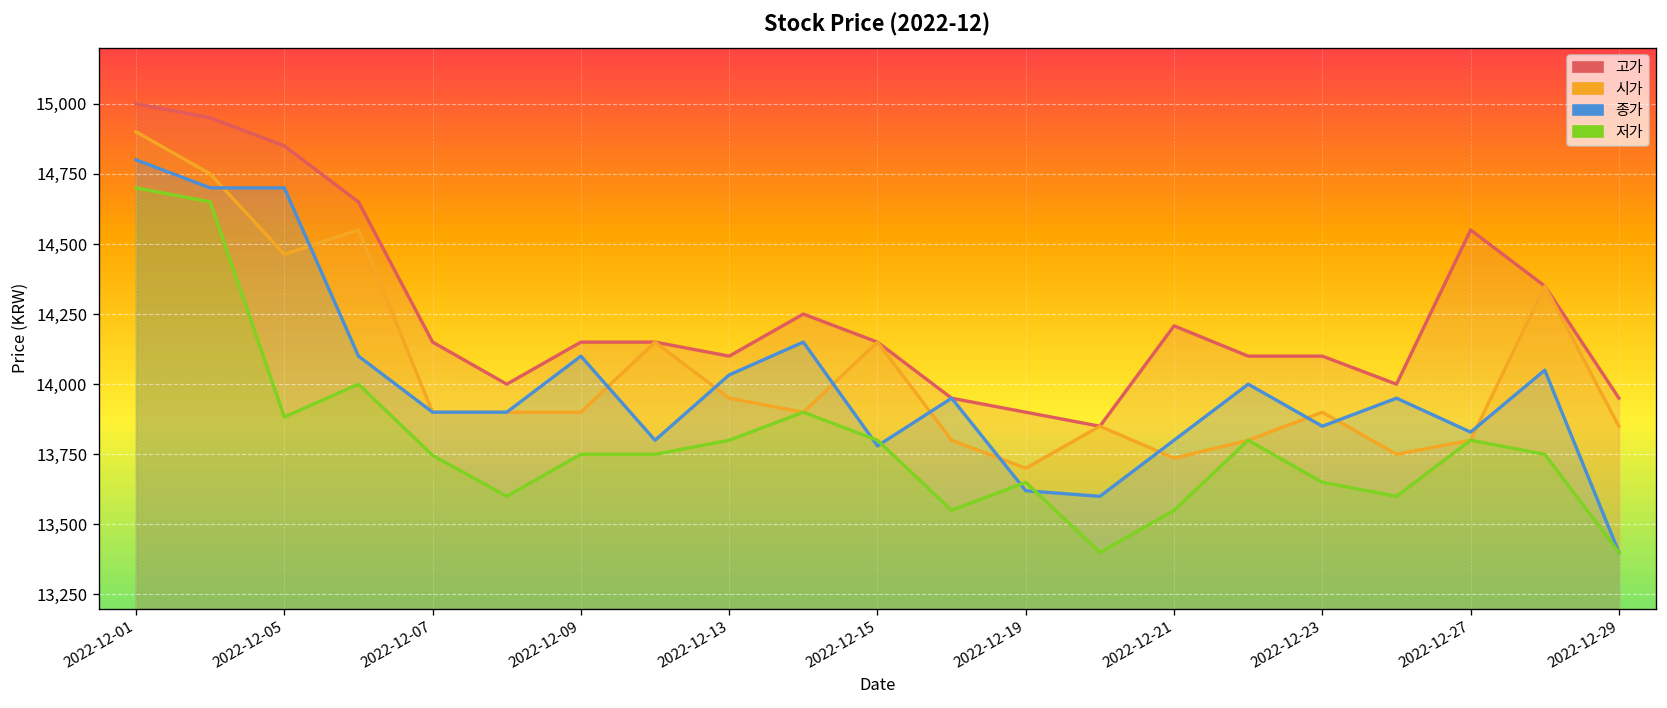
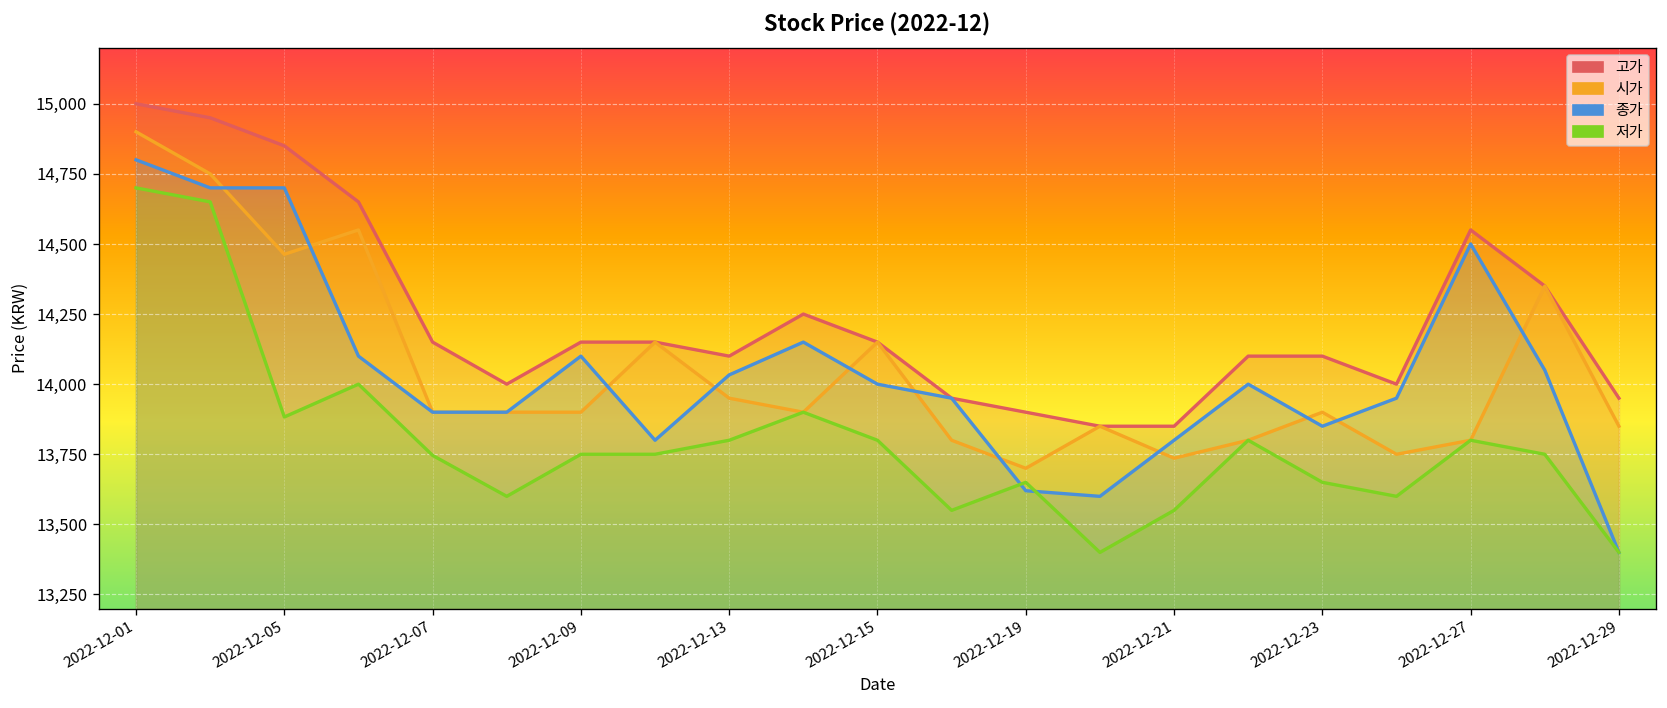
  {
    "고가": {
      "2022-12-01": "15,000",
      "2022-12-05": "14,850",
      "2022-12-07": "14,150",
      "2022-12-09": "14,150",
      "2022-12-13": "14,100",
      "2022-12-19": "13,900",
-     "2022-12-21": "14,210",
+     "2022-12-21": "13,850",
      "2022-12-23": "14,100",
      "2022-12-27": "14,550",
      "2022-12-29": "13,950"
    },
    "시가": {
      "2022-12-01": "14,900",
      "2022-12-05": "14,460",
      "2022-12-09": "13,900",
      "2022-12-13": "13,950",
      "2022-12-19": "13,700",
      "2022-12-21": "13,740",
      "2022-12-23": "13,900",
      "2022-12-29": "13,850"
    },
    "종가": {
      "2022-12-01": "14,800",
      "2022-12-05": "14,700",
      "2022-12-09": "14,100",
      "2022-12-13": "14,030",
-     "2022-12-15": "13,780",
+     "2022-12-15": "14,000",
      "2022-12-19": "13,620",
      "2022-12-21": "13,800",
      "2022-12-23": "13,850",
-     "2022-12-27": "13,830"
+     "2022-12-27": "14,500"
    },
    "저가": {
      "2022-12-01": "14,700",
      "2022-12-05": "13,880",
      "2022-12-07": "13,750",
      "2022-12-09": "13,750",
      "2022-12-13": "13,800",
      "2022-12-15": "13,800",
      "2022-12-19": "13,650",
      "2022-12-21": "13,550",
      "2022-12-23": "13,650"
    }
  }
